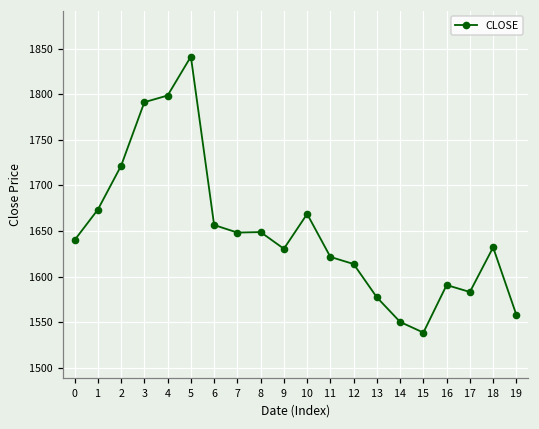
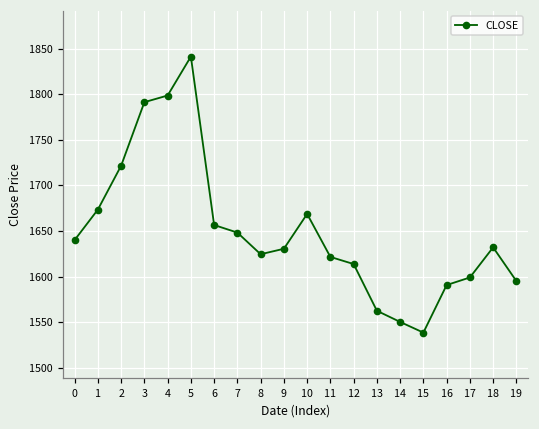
  {
    "0": 1640,
    "1": 1670,
    "2": 1720,
    "3": 1790,
    "4": 1800,
    "5": 1840,
    "6": 1660,
    "7": 1650,
-   "8": 1650,
+   "8": 1620,
    "9": 1630,
    "10": 1670,
    "11": 1620,
    "12": 1610,
-   "13": 1580,
+   "13": 1560,
    "14": 1550,
    "15": 1540,
    "16": 1590,
-   "17": 1580,
+   "17": 1600,
    "18": 1630,
-   "19": 1560
+   "19": 1600
  }
